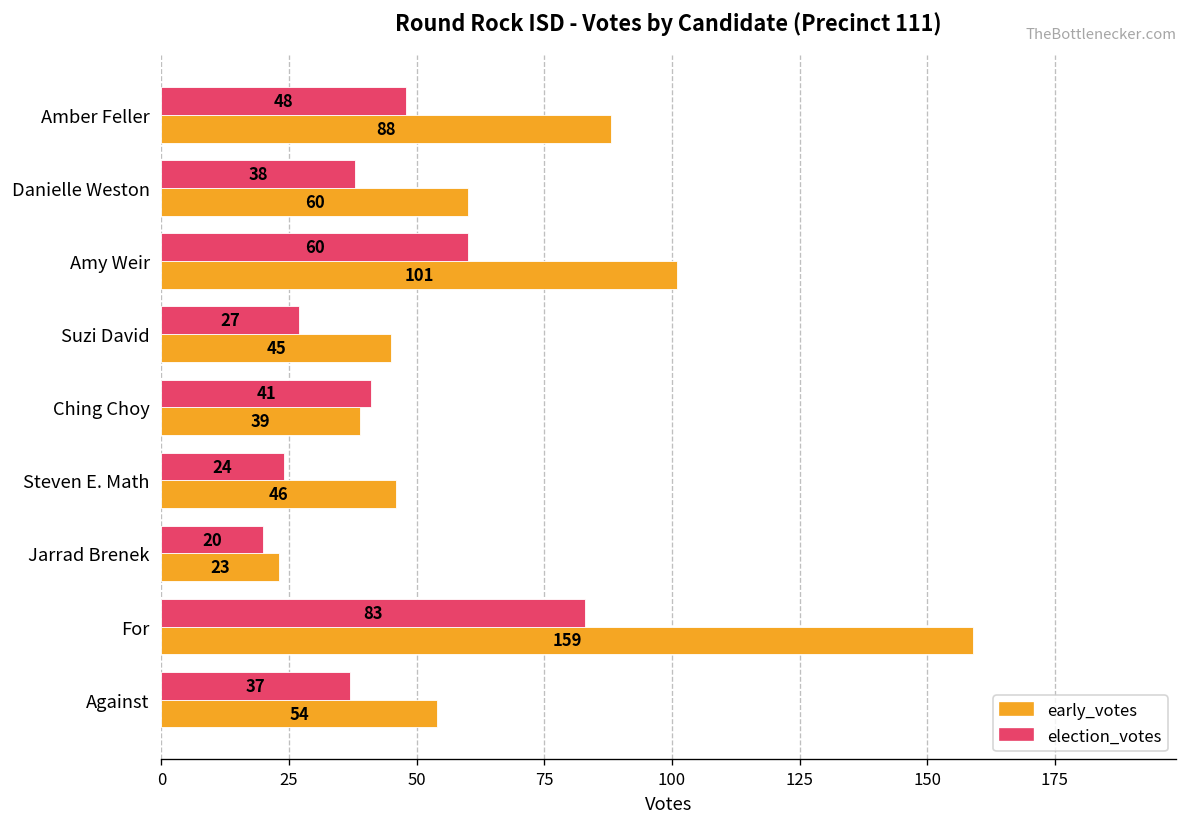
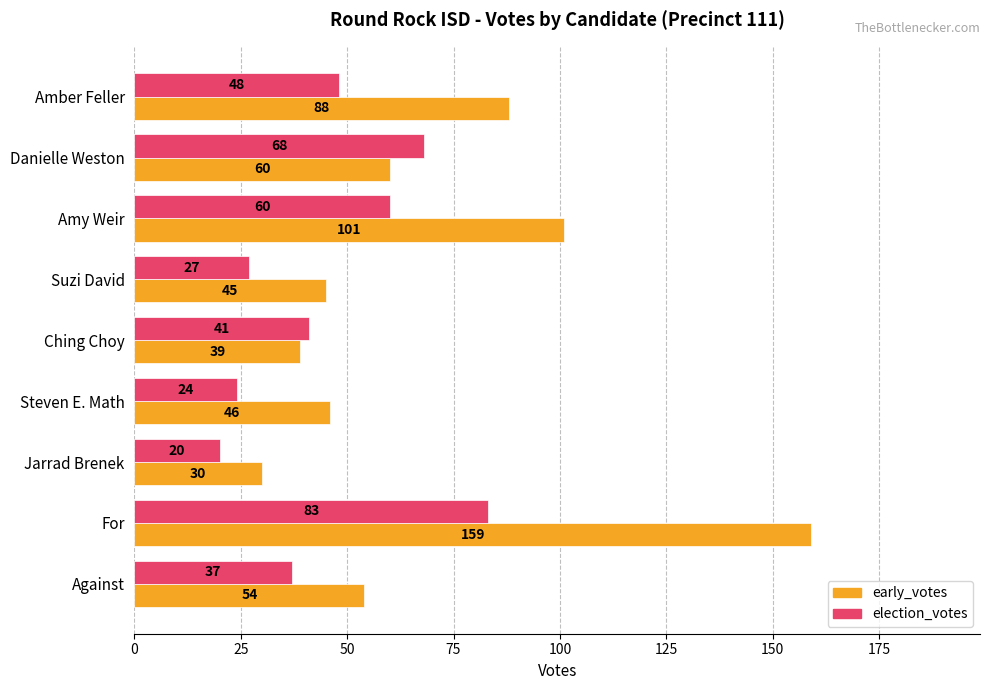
  {
    "early_votes": {
      "Amber Feller": 88,
      "Danielle Weston": 60,
      "Amy Weir": 101,
      "Suzi David": 45,
      "Ching Choy": 39,
      "Steven E. Math": 46,
-     "Jarrad Brenek": 23,
+     "Jarrad Brenek": 30,
      "For": 159,
      "Against": 54
    },
    "election_votes": {
      "Amber Feller": 48,
-     "Danielle Weston": 38,
+     "Danielle Weston": 68,
      "Amy Weir": 60,
      "Suzi David": 27,
      "Ching Choy": 41,
      "Steven E. Math": 24,
      "Jarrad Brenek": 20,
      "For": 83,
      "Against": 37
    }
  }
